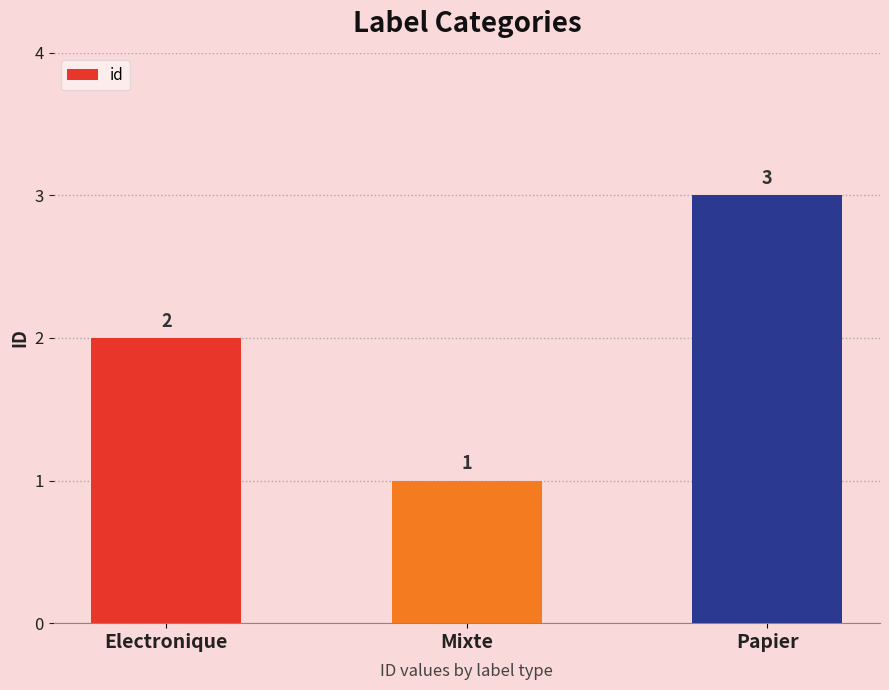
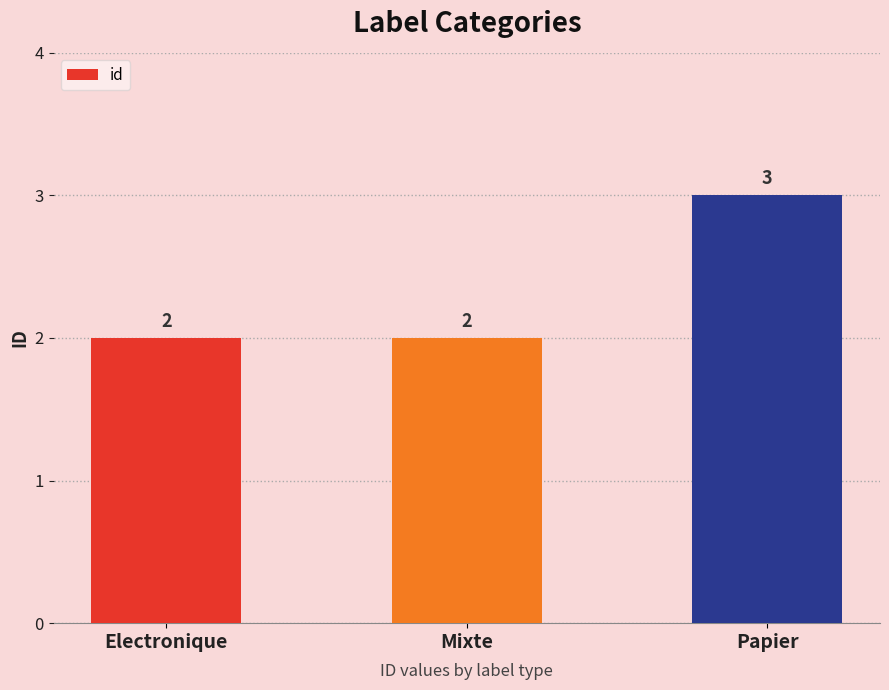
  {
    "Electronique": 2,
-   "Mixte": 1,
+   "Mixte": 2,
    "Papier": 3
  }
